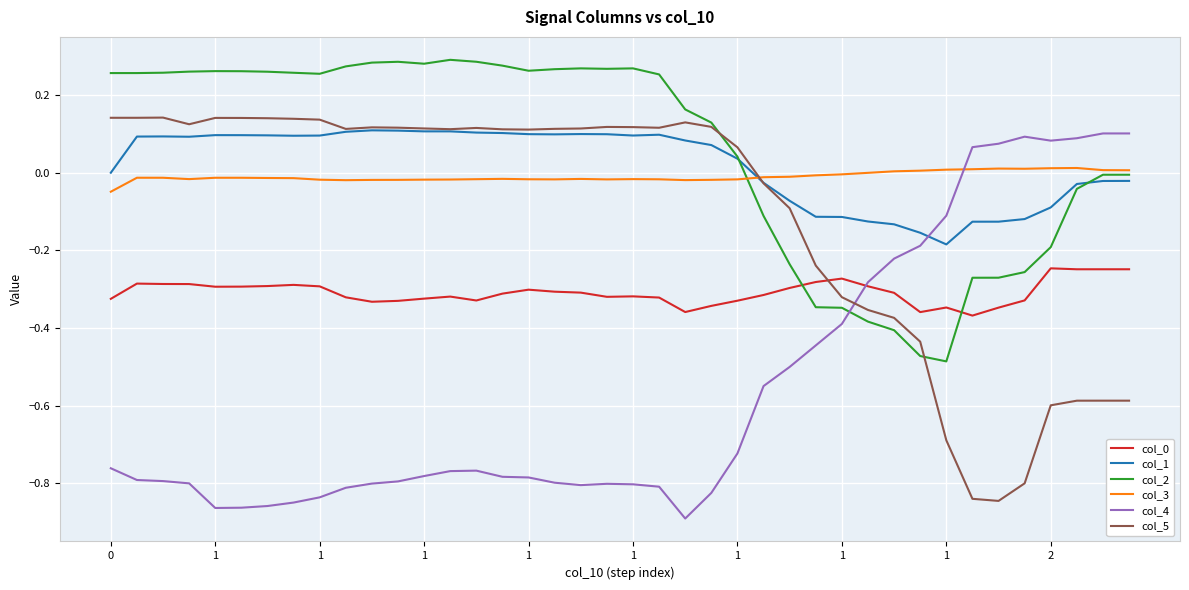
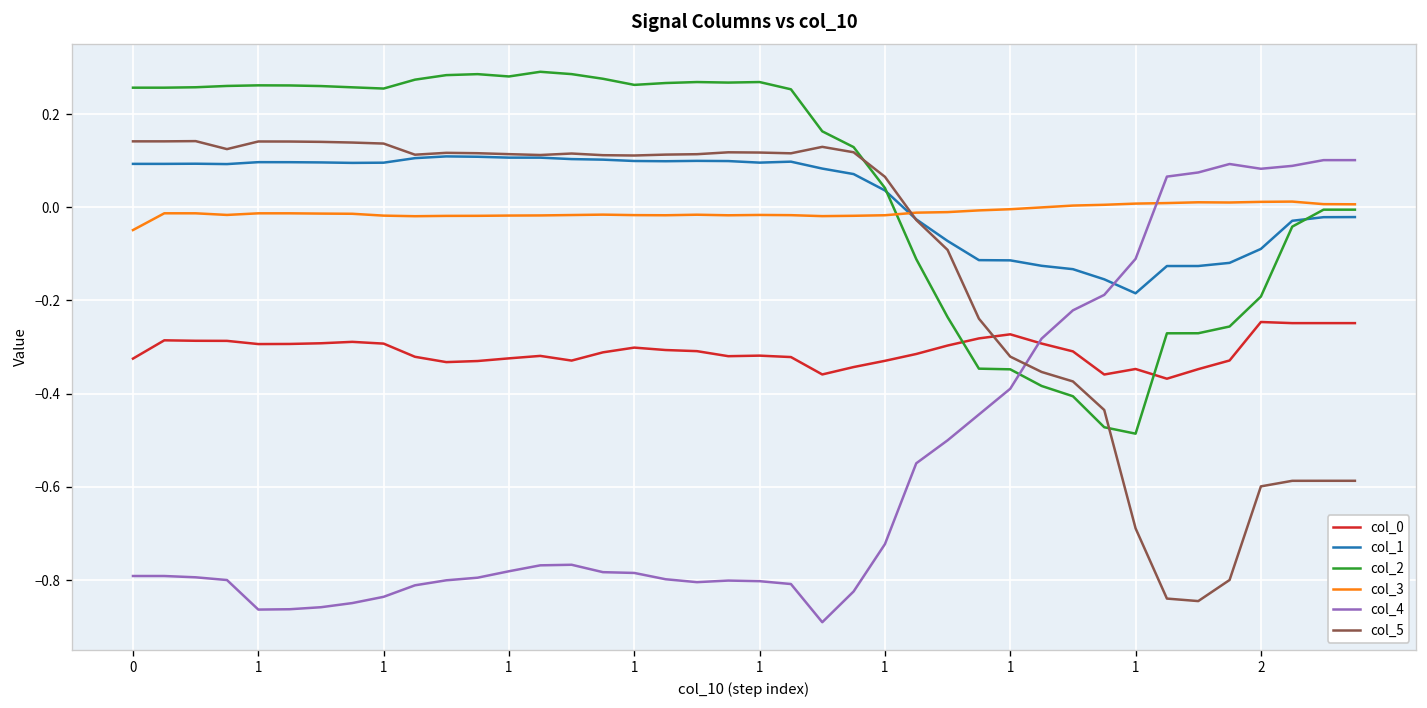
  {
    "col_0": {
      "0": -0.32
    },
    "col_1": {
-     "0": 0.00
+     "0": 0.09
    },
    "col_2": {
      "0": 0.26
    },
    "col_3": {
      "0": -0.05
    },
    "col_4": {
-     "0": -0.76
+     "0": -0.79
    },
    "col_5": {
      "0": 0.14
    }
  }
